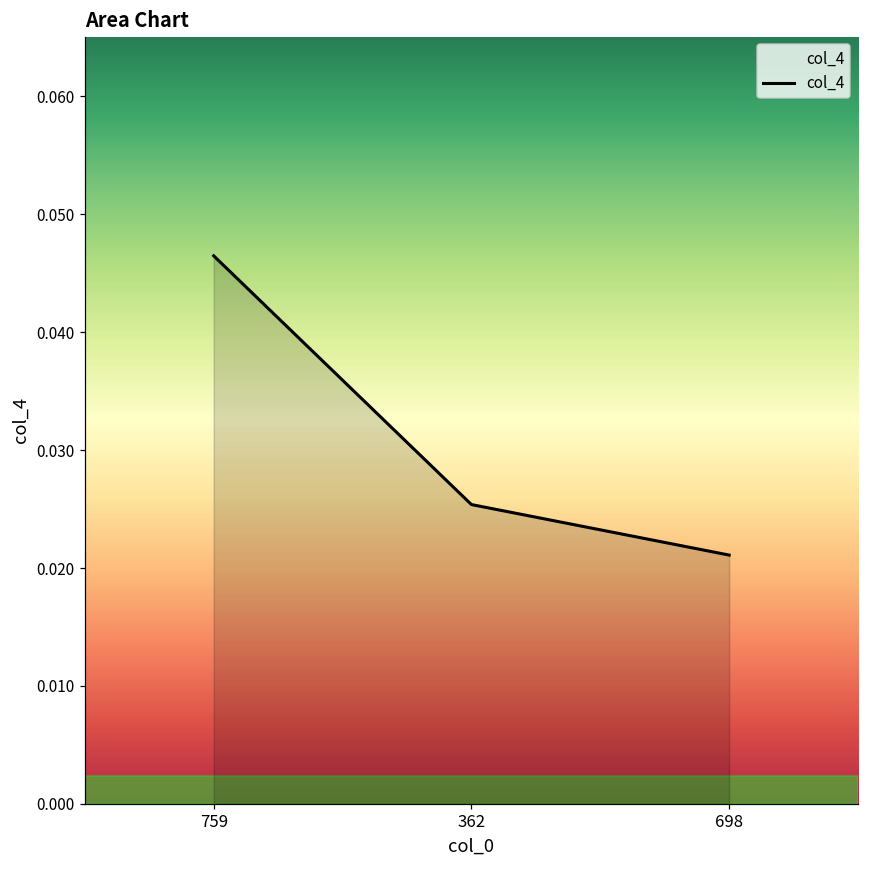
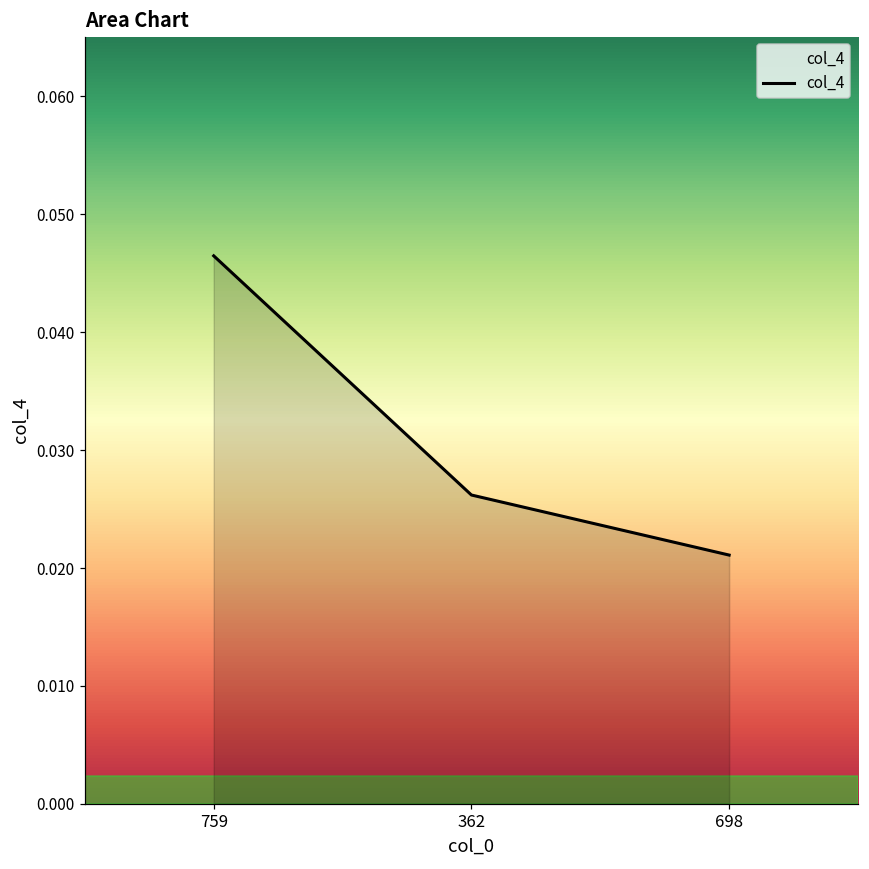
  {
    "759": 0.0465,
-   "362": 0.0254,
+   "362": 0.0262,
    "698": 0.0211
  }
